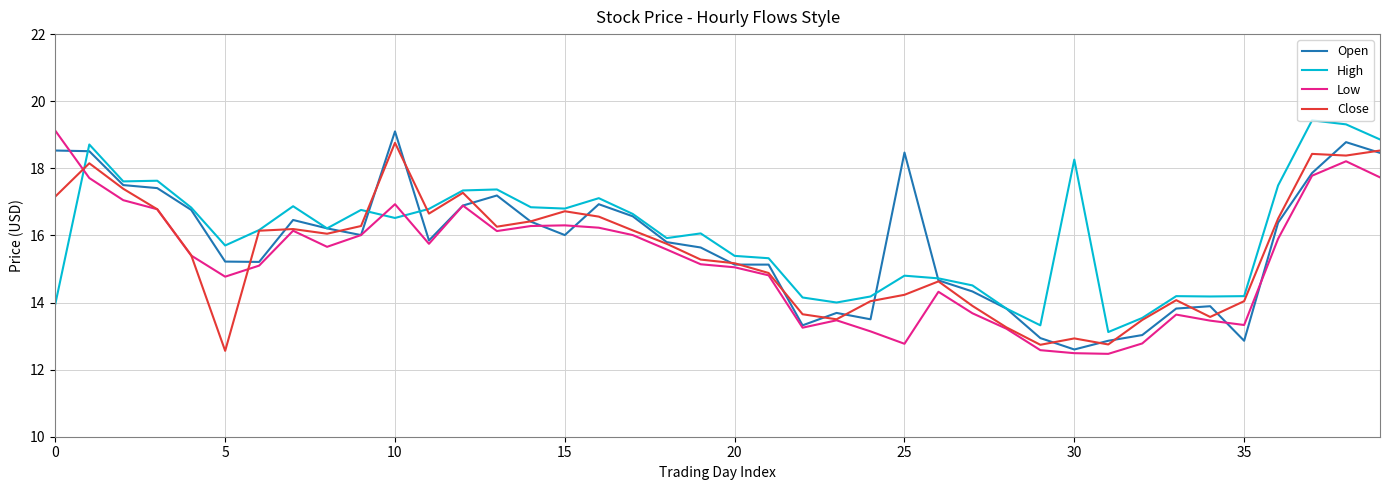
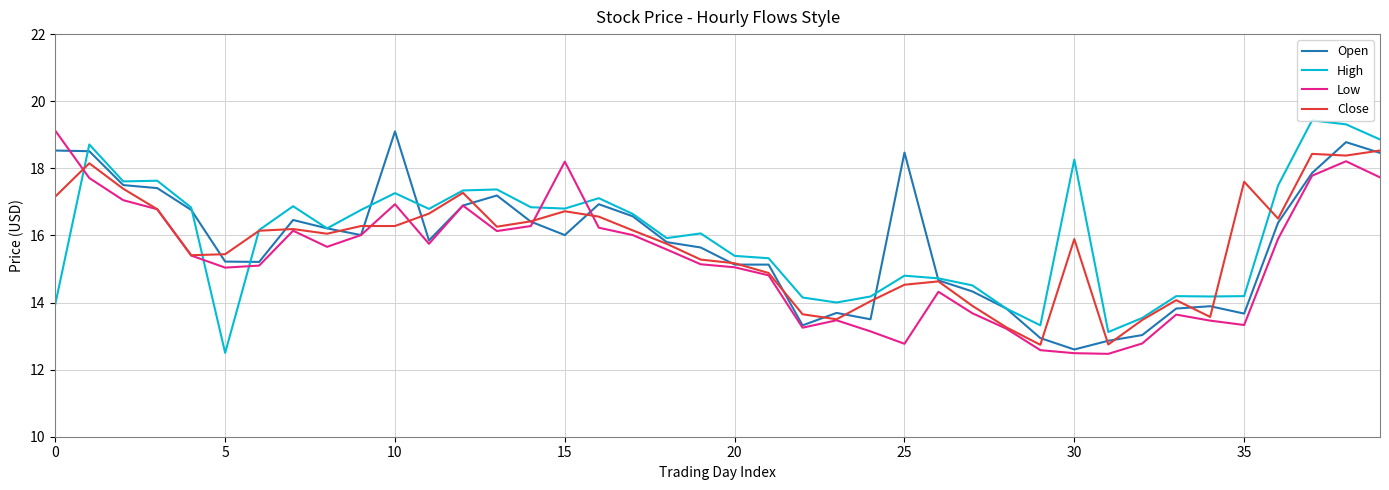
  {
    "Open": {
      "0": 18.5,
      "5": 15.2,
      "10": 19.1,
      "15": 16.0,
      "25": 18.5,
      "30": 12.6,
-     "35": 12.9
+     "35": 13.7
    },
    "High": {
      "0": 14.0,
-     "5": 15.7,
-     "10": 16.5,
+     "5": 12.5,
+     "10": 17.3,
      "15": 16.8,
      "20": 15.4,
      "25": 14.8,
      "30": 18.3,
      "35": 14.2
    },
    "Low": {
      "0": 19.1,
-     "5": 14.8,
+     "5": 15.0,
      "10": 16.9,
-     "15": 16.3,
+     "15": 18.2,
      "20": 15.1,
      "25": 12.8,
      "30": 12.5,
      "35": 13.3
    },
    "Close": {
      "0": 17.2,
-     "5": 12.6,
-     "10": 18.8,
+     "5": 15.4,
+     "10": 16.3,
      "15": 16.7,
-     "25": 14.2,
-     "30": 12.9,
-     "35": 14.0
+     "25": 14.5,
+     "30": 15.9,
+     "35": 17.6
    }
  }
